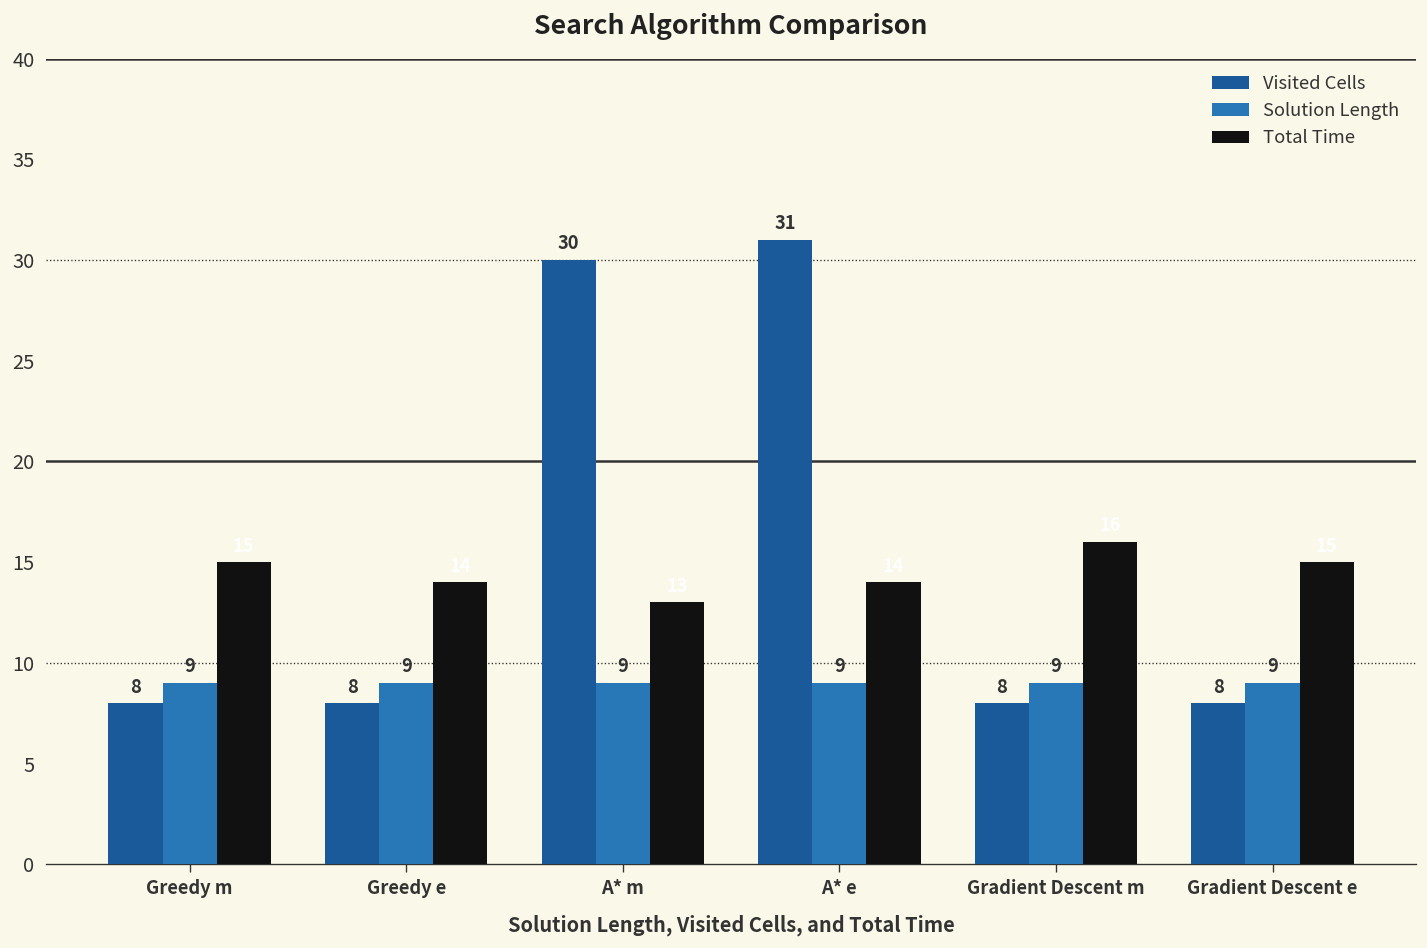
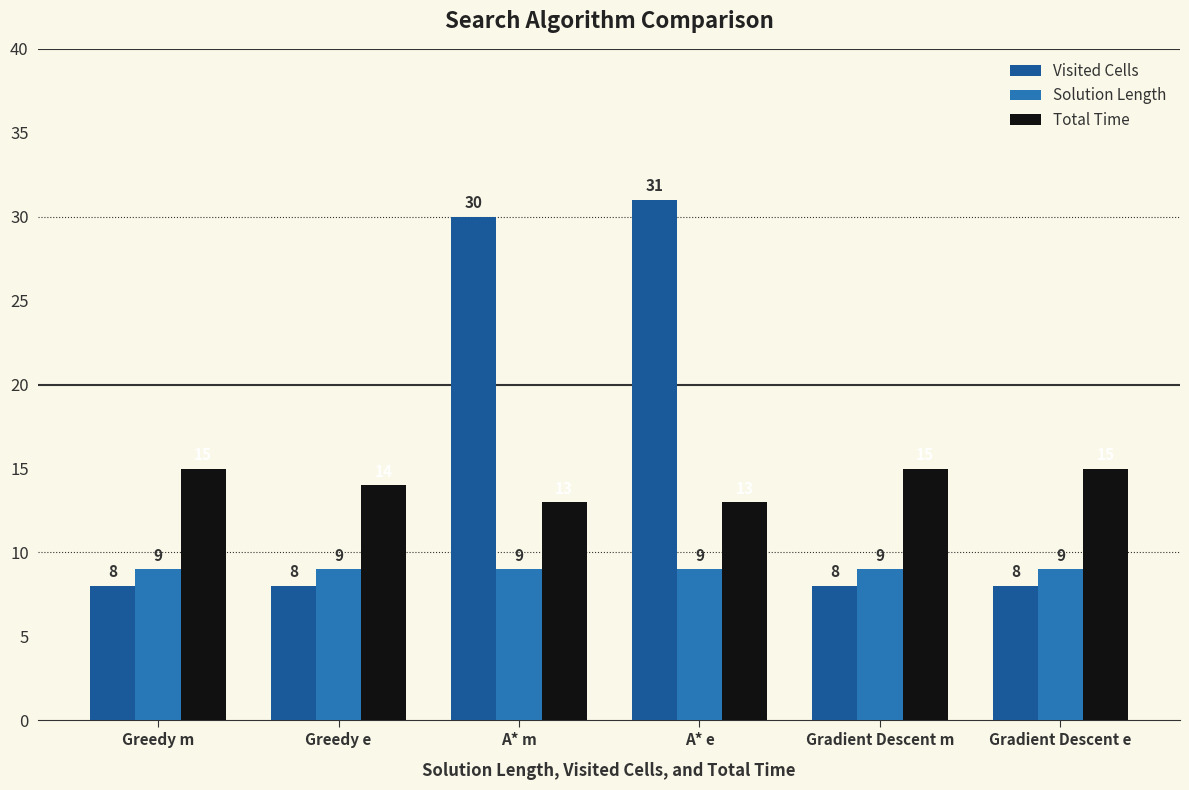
  {
    "Total Time": {
      "Greedy m": 15,
      "Greedy e": 14,
      "A* m": 13,
-     "A* e": 14,
-     "Gradient Descent m": 16,
+     "A* e": 13,
+     "Gradient Descent m": 15,
      "Gradient Descent e": 15
    }
  }
